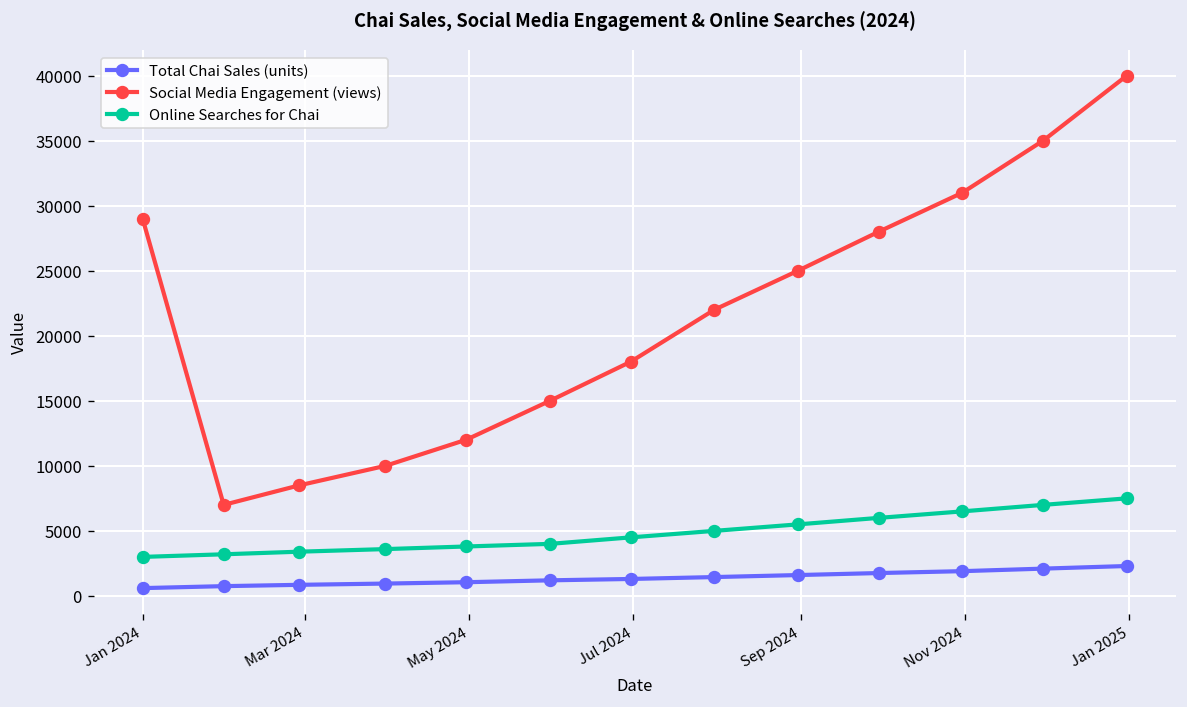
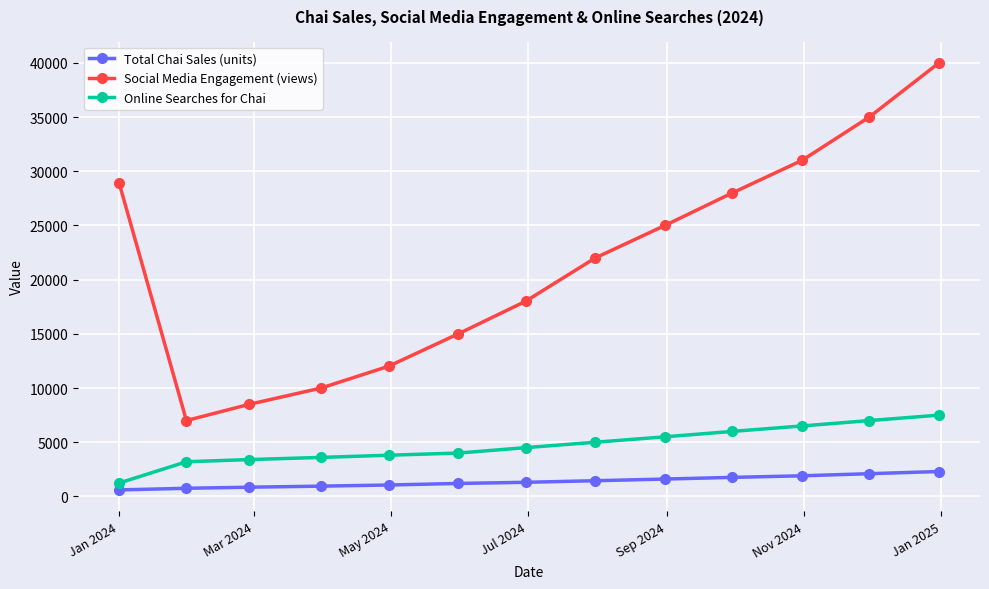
  {
    "Total Chai Sales (units)": {
      "Jan 2024": 600
    },
    "Social Media Engagement (views)": {
      "Jan 2024": 29000
    },
    "Online Searches for Chai": {
-     "Jan 2024": 3000
+     "Jan 2024": 1200
    }
  }
